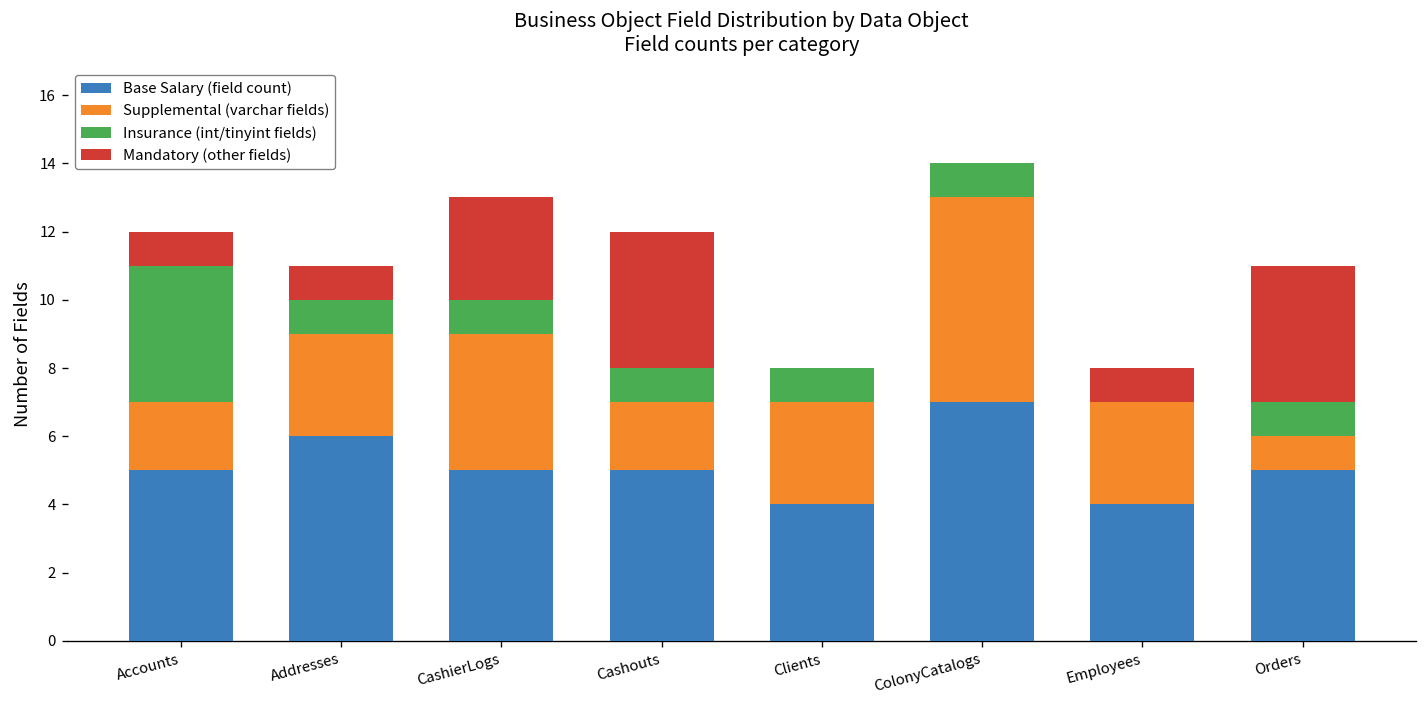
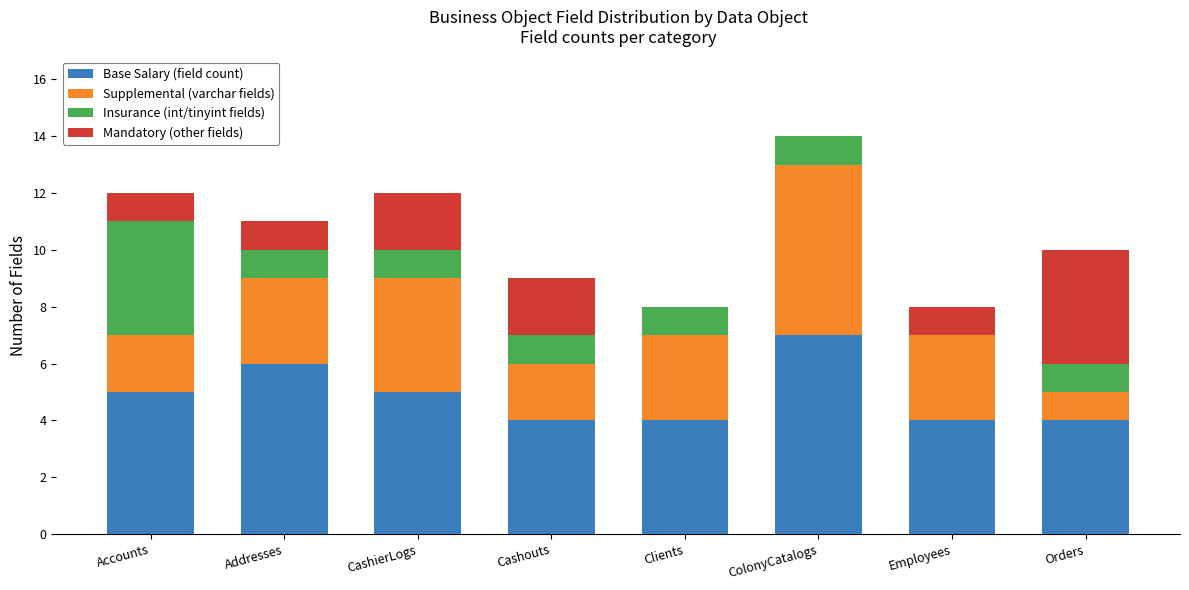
  {
    "Base Salary (field count)": {
      "Accounts": 5,
      "Addresses": 6,
      "CashierLogs": 5,
-     "Cashouts": 5,
+     "Cashouts": 4,
      "Clients": 4,
      "ColonyCatalogs": 7,
      "Employees": 4,
-     "Orders": 5
+     "Orders": 4
    },
    "Supplemental (varchar fields)": {
      "Accounts": 2,
      "Addresses": 3,
      "CashierLogs": 4,
      "Cashouts": 2,
      "Clients": 3,
      "ColonyCatalogs": 6,
      "Employees": 3,
      "Orders": 1
    },
    "Insurance (int/tinyint fields)": {
      "Accounts": 4,
      "Addresses": 1,
      "CashierLogs": 1,
      "Cashouts": 1,
      "Clients": 1,
      "ColonyCatalogs": 1,
      "Employees": 0,
      "Orders": 1
    },
    "Mandatory (other fields)": {
      "Accounts": 1,
      "Addresses": 1,
-     "CashierLogs": 3,
-     "Cashouts": 4,
+     "CashierLogs": 2,
+     "Cashouts": 2,
      "Clients": 0,
      "ColonyCatalogs": 0,
      "Employees": 1,
      "Orders": 4
    }
  }
